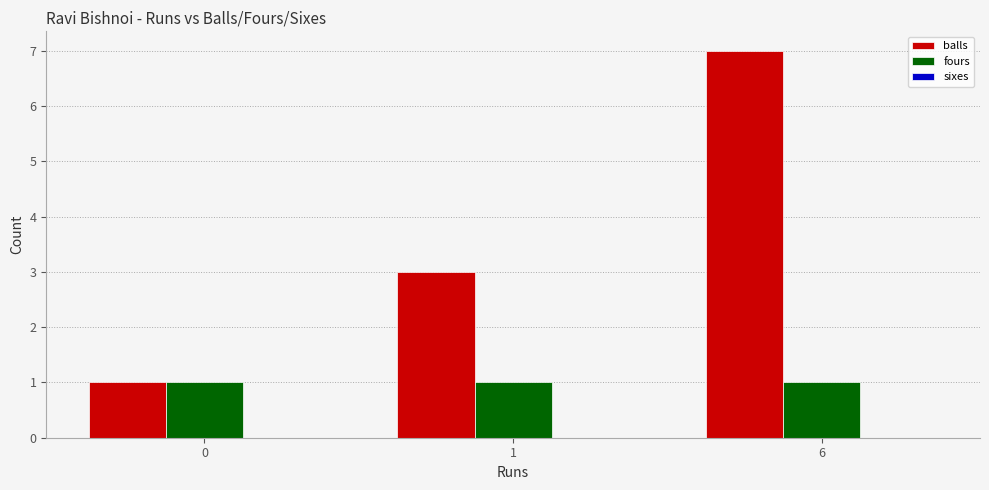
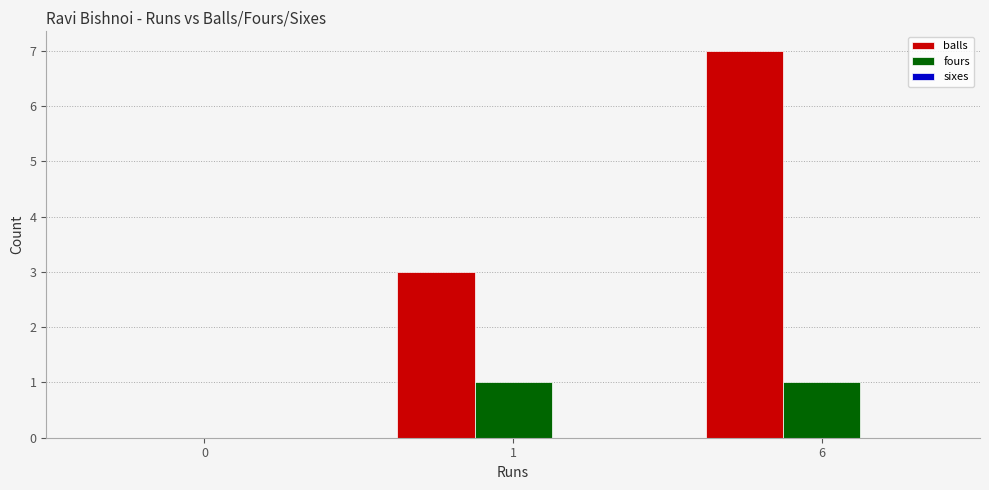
  {
    "balls": {
-     "0": 1,
+     "0": 0,
      "1": 3,
      "6": 7
    },
    "fours": {
-     "0": 1,
+     "0": 0,
      "1": 1,
      "6": 1
    },
    "sixes": {
      "0": 0,
      "1": 0,
      "6": 0
    }
  }
